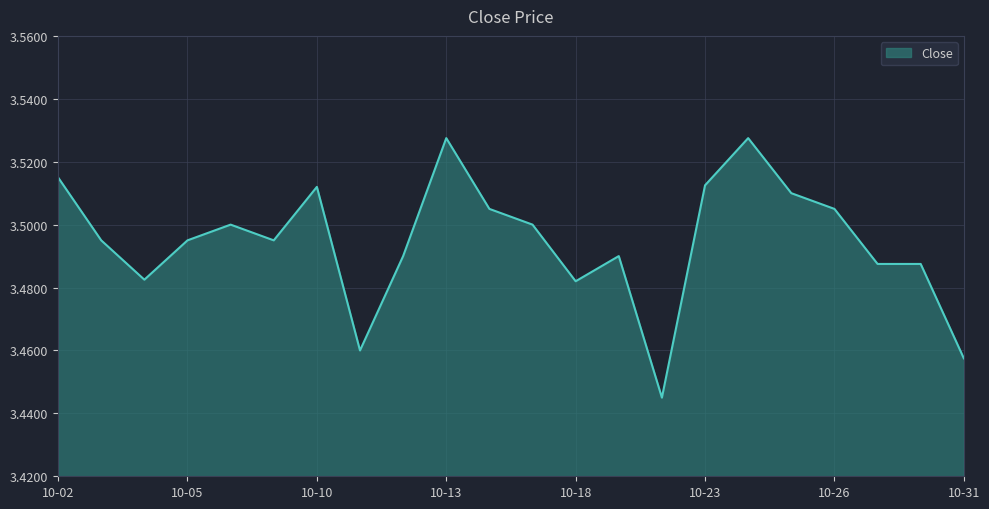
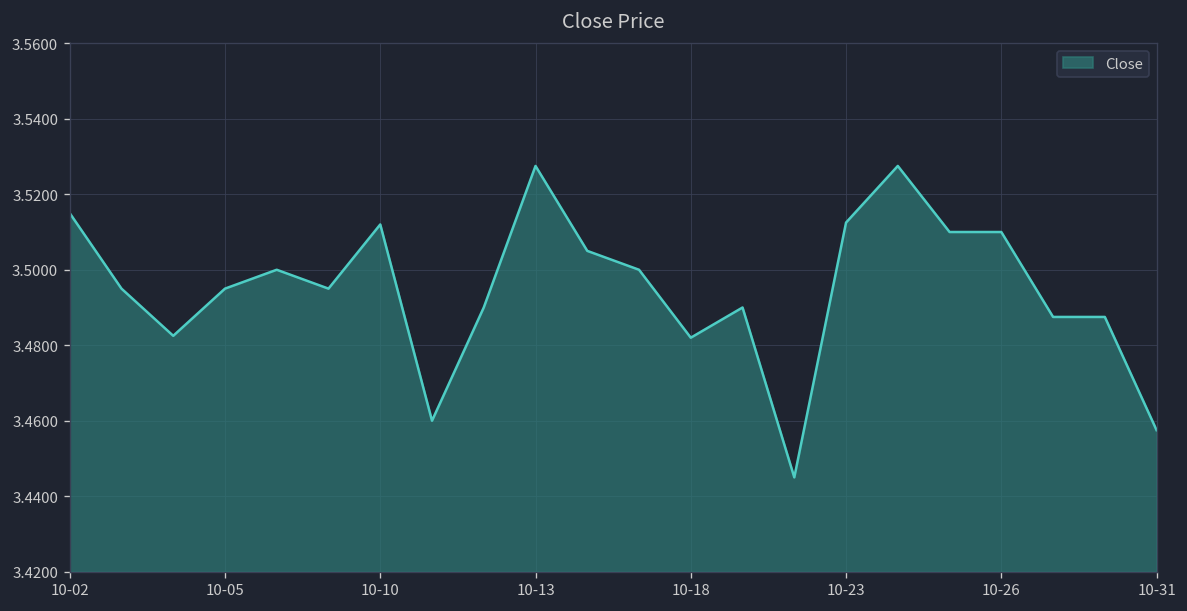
  {
    "10-02": 3.515,
    "10-05": 3.495,
    "10-10": 3.512,
    "10-13": 3.528,
    "10-18": 3.482,
    "10-23": 3.513,
-   "10-26": 3.505,
+   "10-26": 3.510,
    "10-31": 3.458
  }
